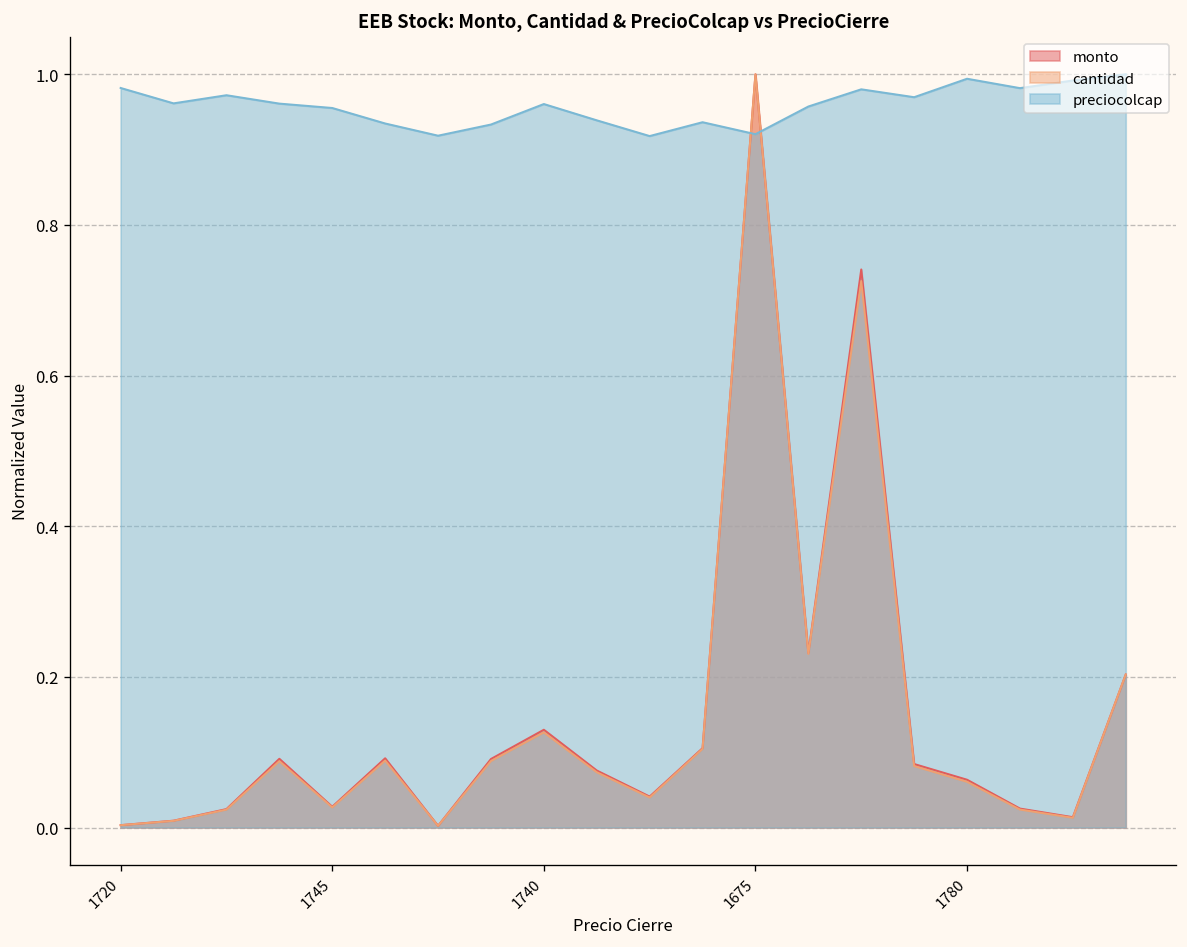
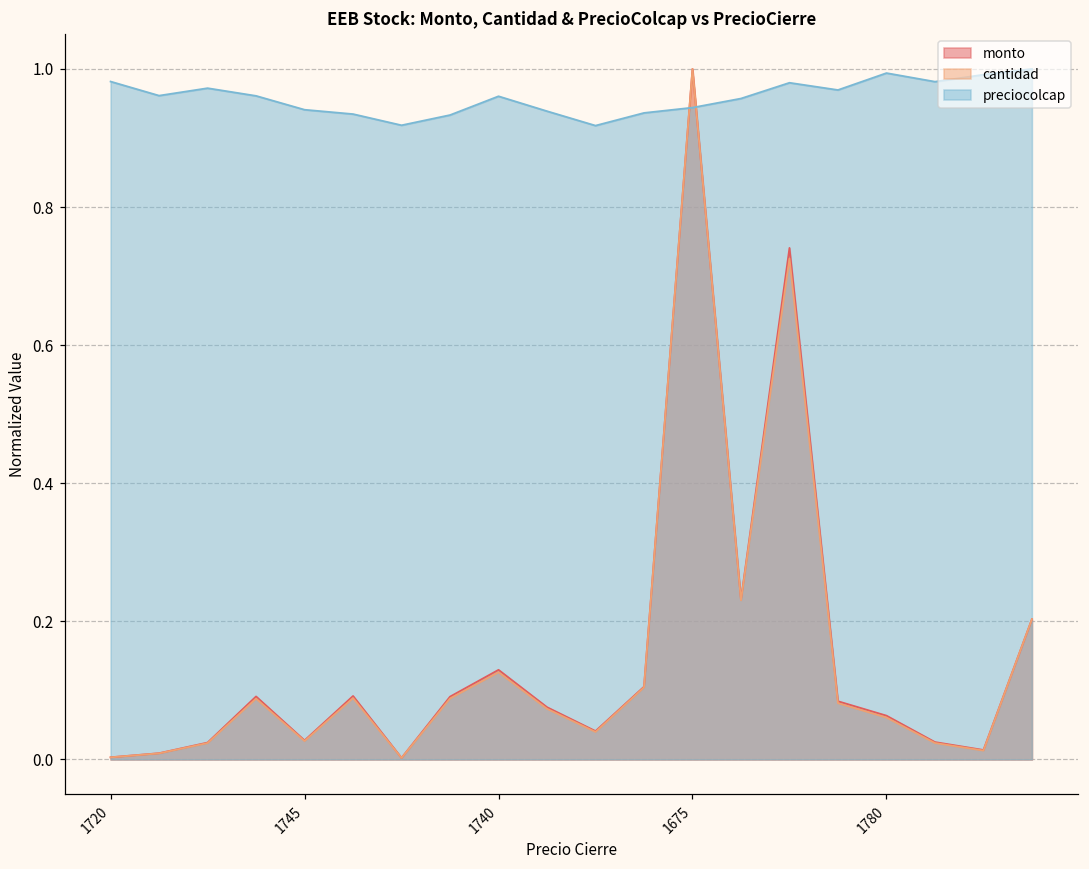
  {
    "preciocolcap": {
      "1720": 0.98,
-     "1745": 0.96,
+     "1745": 0.94,
      "1740": 0.96,
-     "1675": 0.92,
+     "1675": 0.94,
      "1780": 0.99
    }
  }
